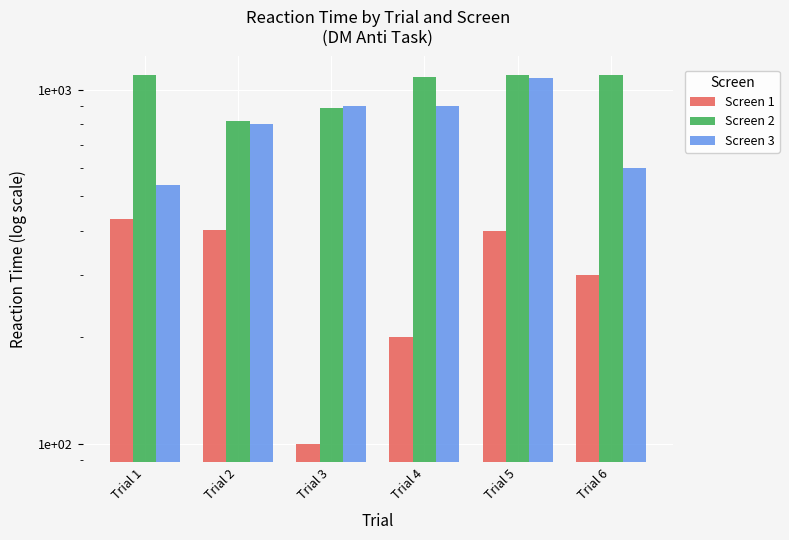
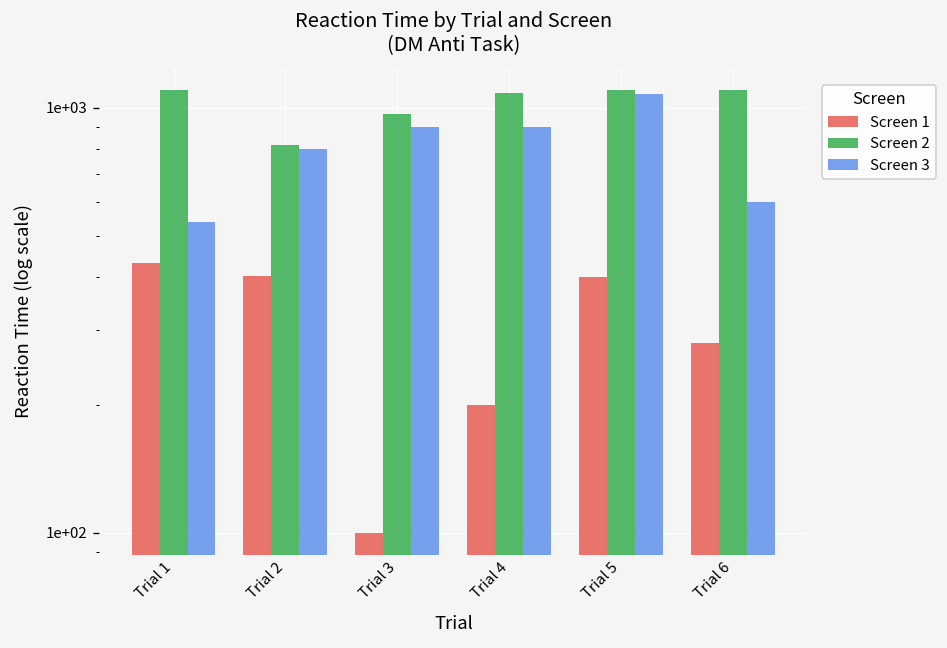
  {
    "Screen 1": {
      "Trial 1": 430,
      "Trial 2": 400,
      "Trial 3": 100,
      "Trial 4": 200,
      "Trial 5": 400,
-     "Trial 6": 300
+     "Trial 6": 280
    },
    "Screen 2": {
      "Trial 1": 1100,
      "Trial 2": 820,
-     "Trial 3": 890,
+     "Trial 3": 970,
      "Trial 4": 1080,
      "Trial 5": 1100,
      "Trial 6": 1100
    },
    "Screen 3": {
      "Trial 1": 540,
      "Trial 2": 800,
      "Trial 3": 900,
      "Trial 4": 900,
      "Trial 5": 1080,
      "Trial 6": 600
    }
  }
